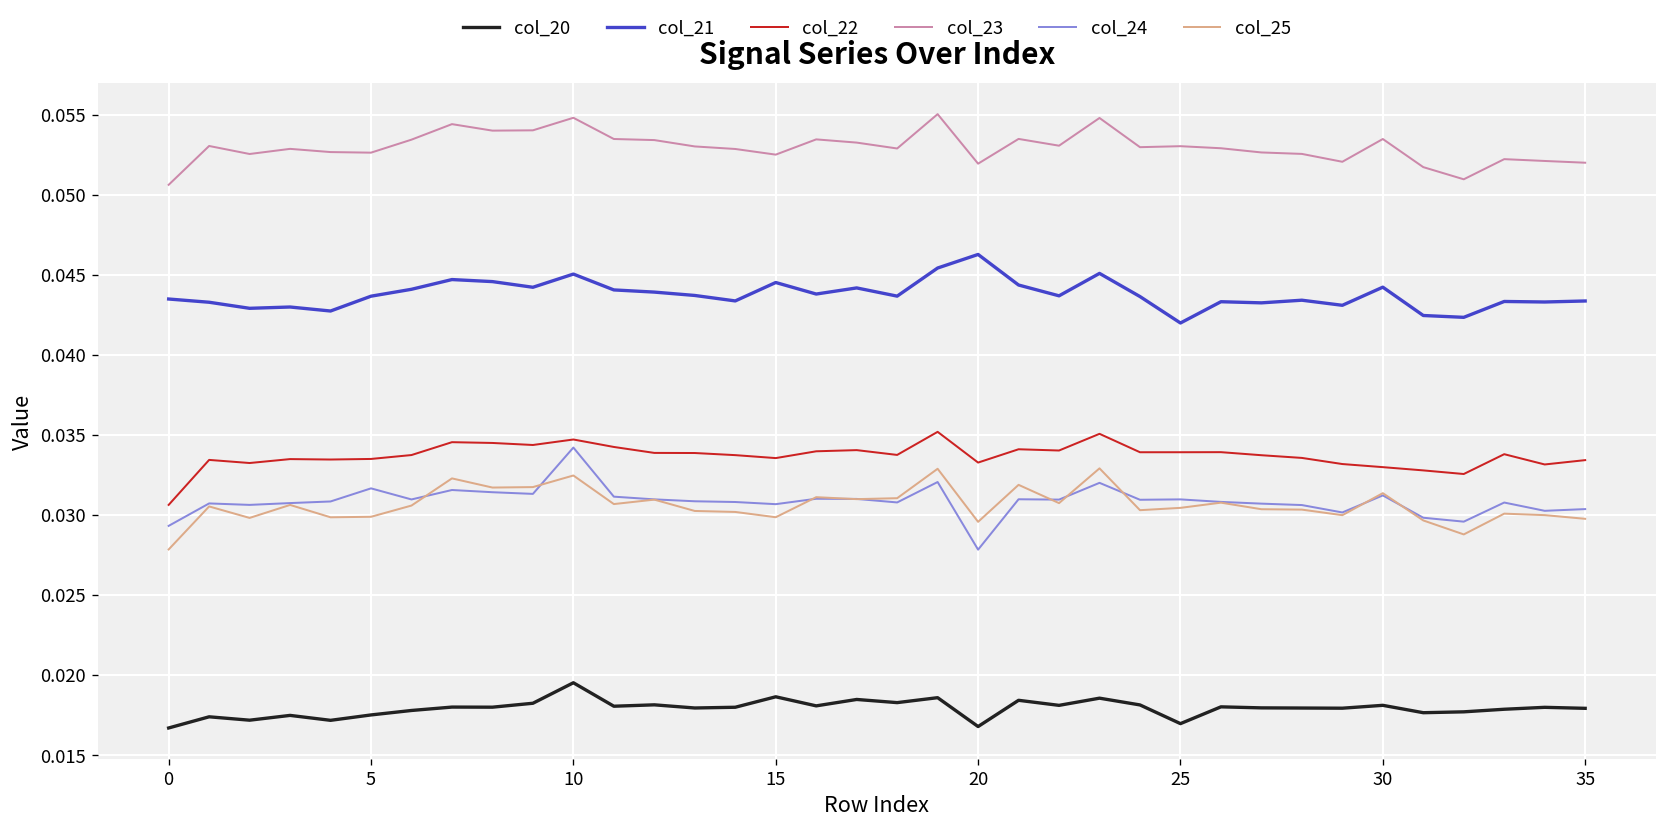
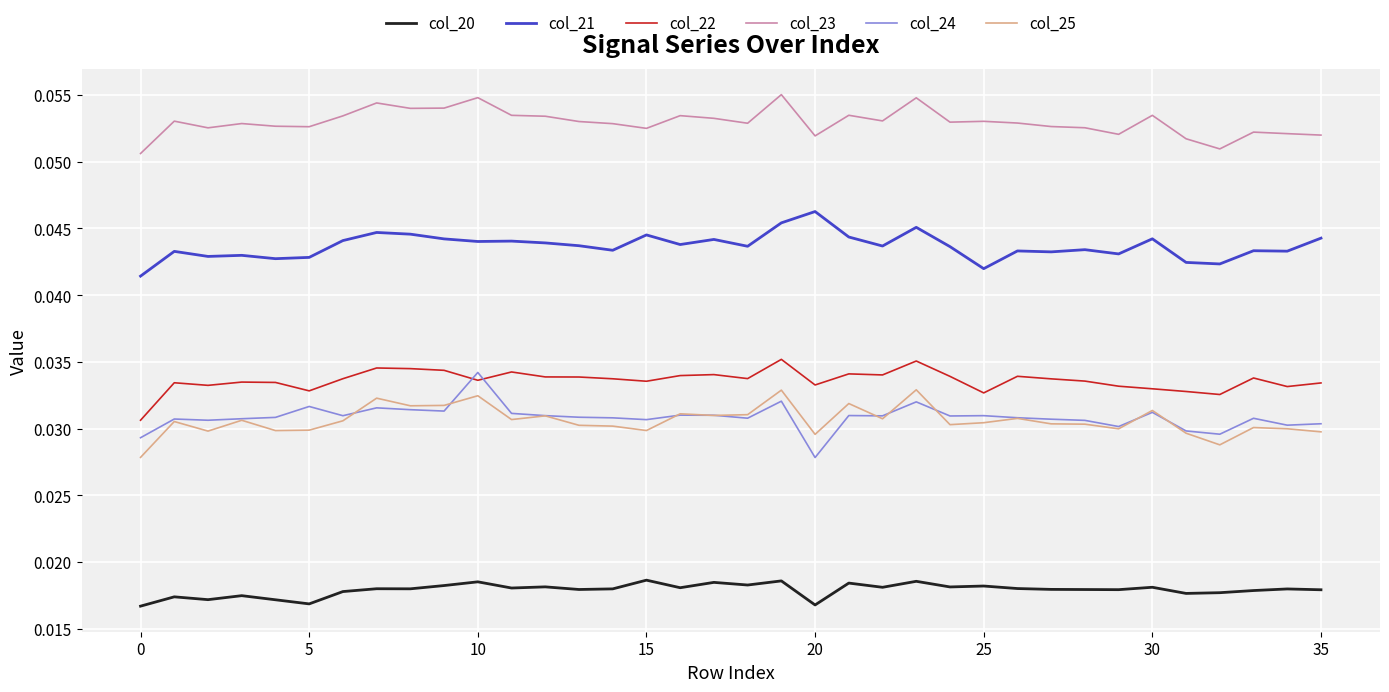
  {
    "col_20": {
      "0": 0.0167,
-     "5": 0.0175,
-     "10": 0.0195,
+     "5": 0.0169,
+     "10": 0.0185,
      "15": 0.0186,
      "20": 0.0168,
-     "25": 0.0170,
+     "25": 0.0182,
      "30": 0.0181,
      "35": 0.0179
    },
    "col_21": {
-     "0": 0.0435,
-     "5": 0.0437,
-     "10": 0.0450,
+     "0": 0.0414,
+     "5": 0.0428,
+     "10": 0.0440,
      "15": 0.0445,
      "20": 0.0463,
      "25": 0.0420,
      "30": 0.0442,
-     "35": 0.0434
+     "35": 0.0443
    },
    "col_22": {
      "0": 0.0306,
-     "5": 0.0335,
-     "10": 0.0347,
+     "5": 0.0328,
+     "10": 0.0336,
      "15": 0.0336,
      "20": 0.0333,
-     "25": 0.0339,
+     "25": 0.0327,
      "30": 0.0330,
      "35": 0.0334
    },
    "col_24": {
      "0": 0.0293,
      "5": 0.0317,
      "10": 0.0342,
      "15": 0.0307,
      "20": 0.0278,
      "25": 0.0310,
      "35": 0.0304
    }
  }
